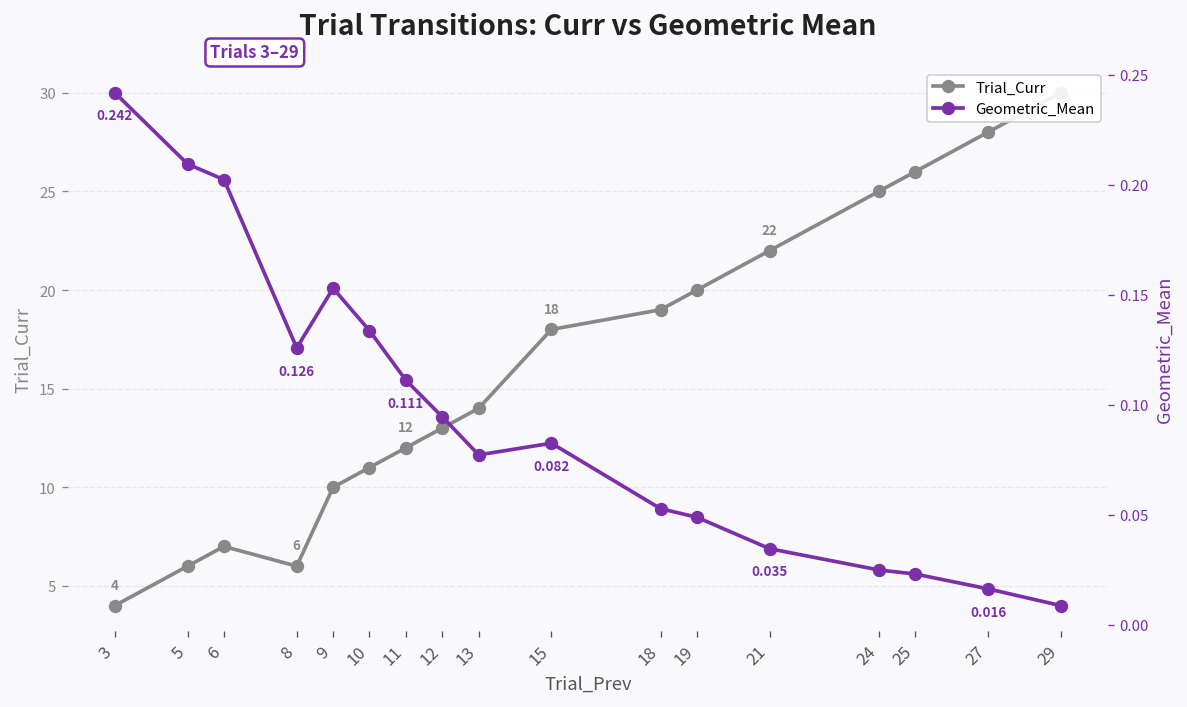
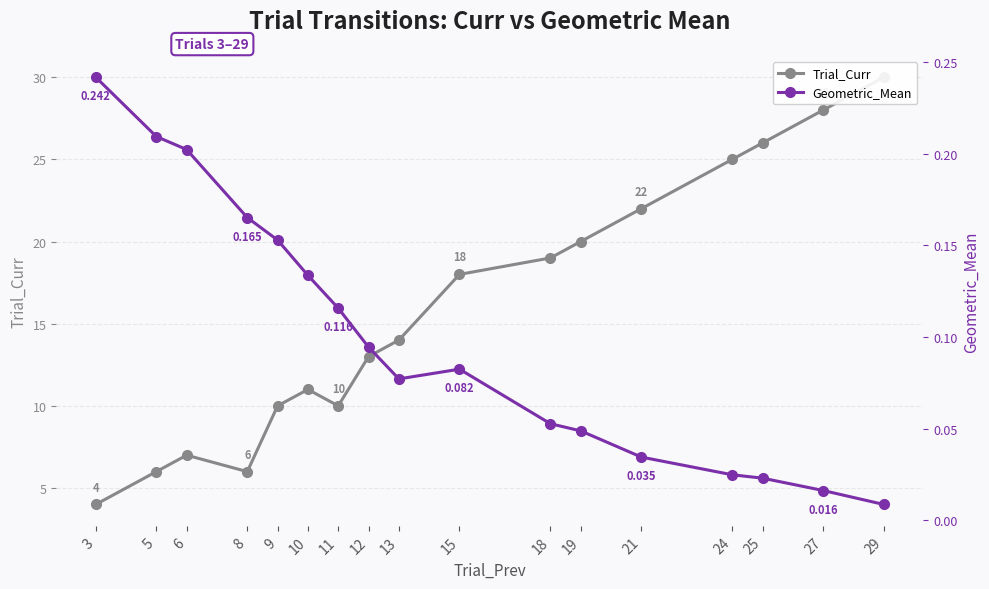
  {
    "Trial_Curr": {
      "3": 4,
      "8": 6,
-     "11": 12,
+     "11": 10,
      "15": 18,
      "21": 22
    },
    "Geometric_Mean": {
      "3": 0.242,
-     "8": 0.126,
-     "11": 0.111,
+     "8": 0.165,
+     "11": 0.116,
      "15": 0.082,
      "21": 0.035,
      "27": 0.016
    }
  }
